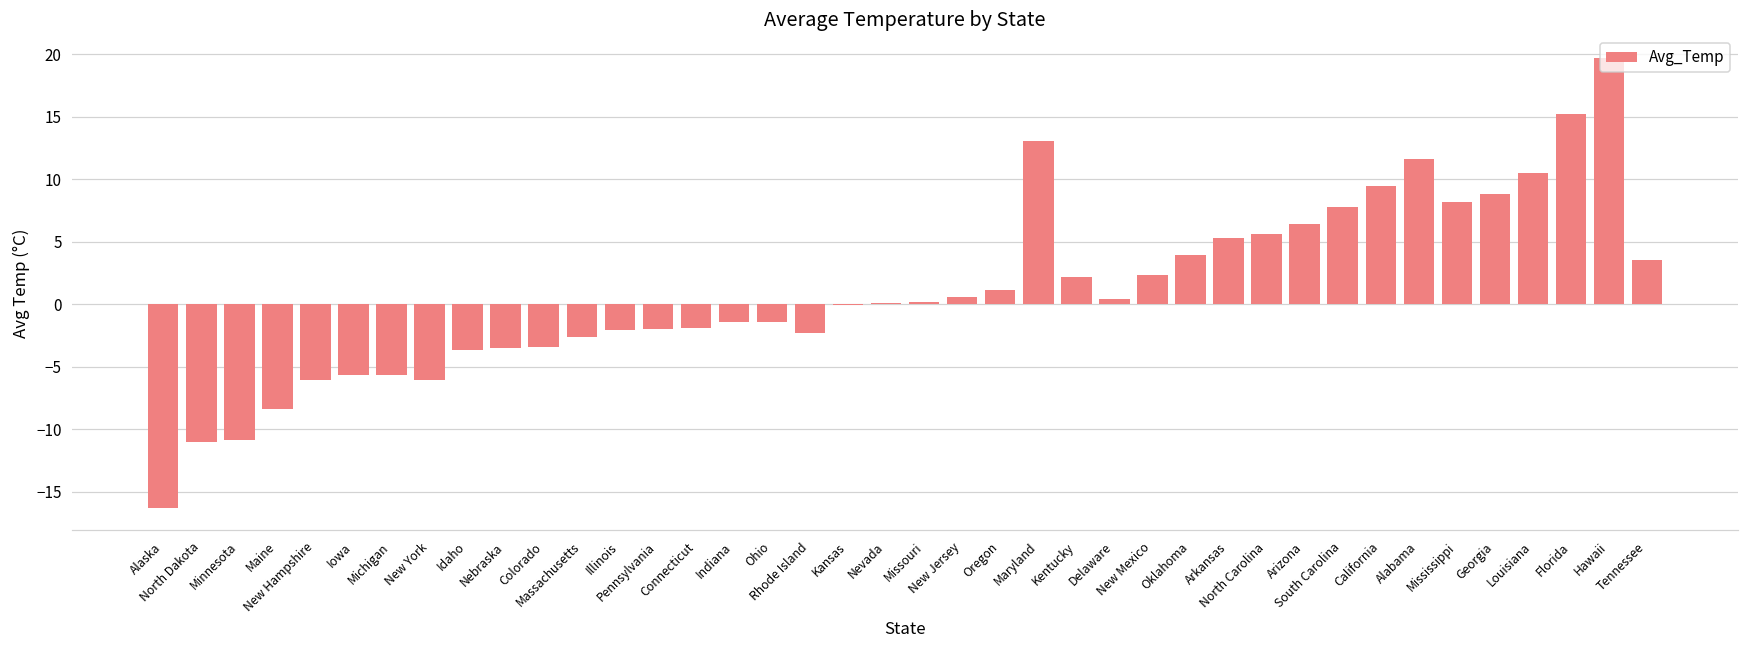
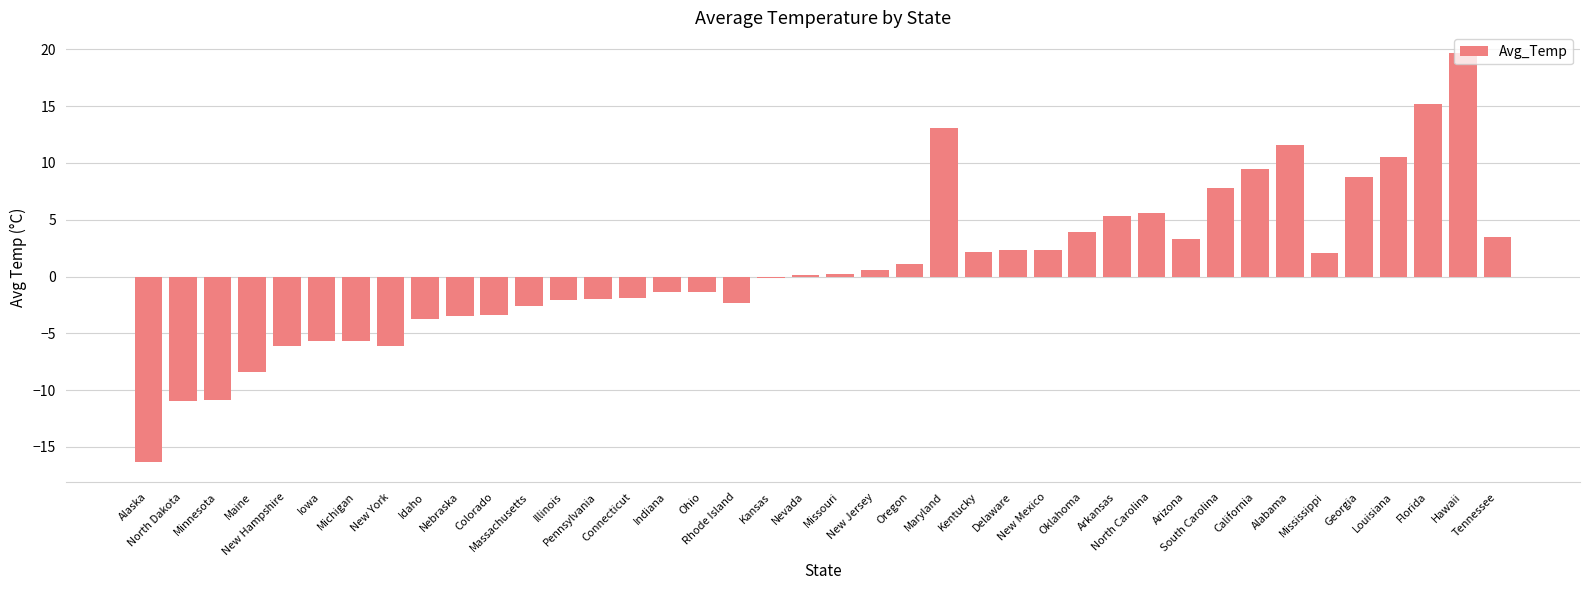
  {
    "Alaska": -16.3,
    "North Dakota": -11.0,
    "Minnesota": -10.9,
    "Maine": -8.4,
    "New Hampshire": -6.1,
    "Iowa": -5.7,
    "Michigan": -5.7,
    "New York": -6.1,
    "Idaho": -3.7,
    "Nebraska": -3.5,
    "Colorado": -3.4,
    "Massachusetts": -2.6,
    "Illinois": -2.1,
    "Pennsylvania": -2.0,
    "Connecticut": -1.9,
    "Indiana": -1.4,
    "Ohio": -1.4,
    "Rhode Island": -2.3,
    "New Jersey": 0.6,
    "Oregon": 1.1,
    "Maryland": 13.1,
    "Kentucky": 2.2,
-   "Delaware": 0.4,
+   "Delaware": 2.3,
    "New Mexico": 2.3,
    "Oklahoma": 3.9,
    "Arkansas": 5.3,
    "North Carolina": 5.6,
-   "Arizona": 6.4,
+   "Arizona": 3.3,
    "South Carolina": 7.8,
    "California": 9.5,
    "Alabama": 11.6,
-   "Mississippi": 8.2,
+   "Mississippi": 2.1,
    "Georgia": 8.8,
    "Louisiana": 10.5,
    "Florida": 15.2,
    "Tennessee": 3.5
  }
